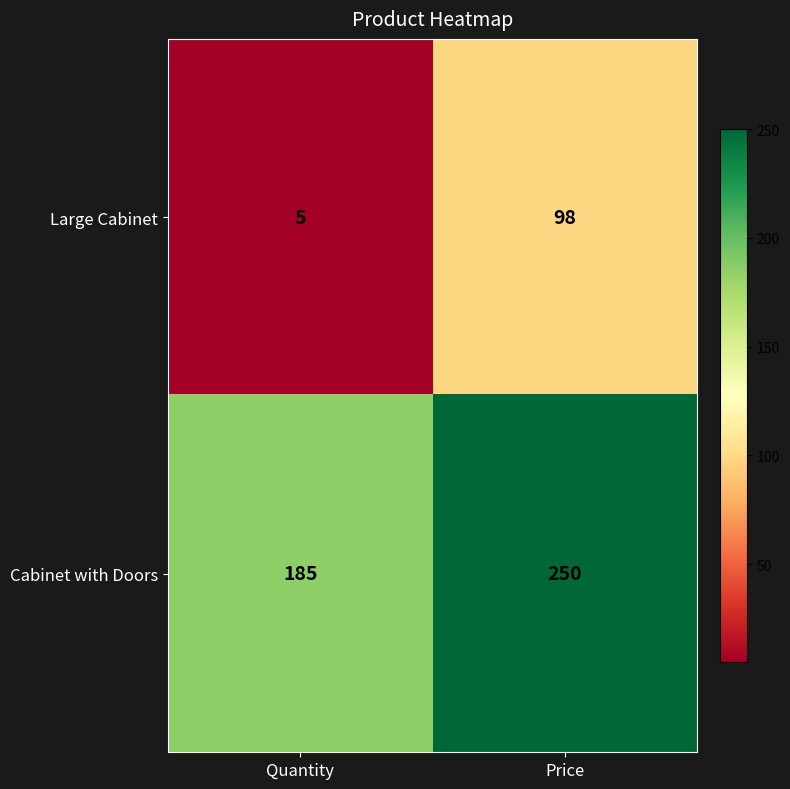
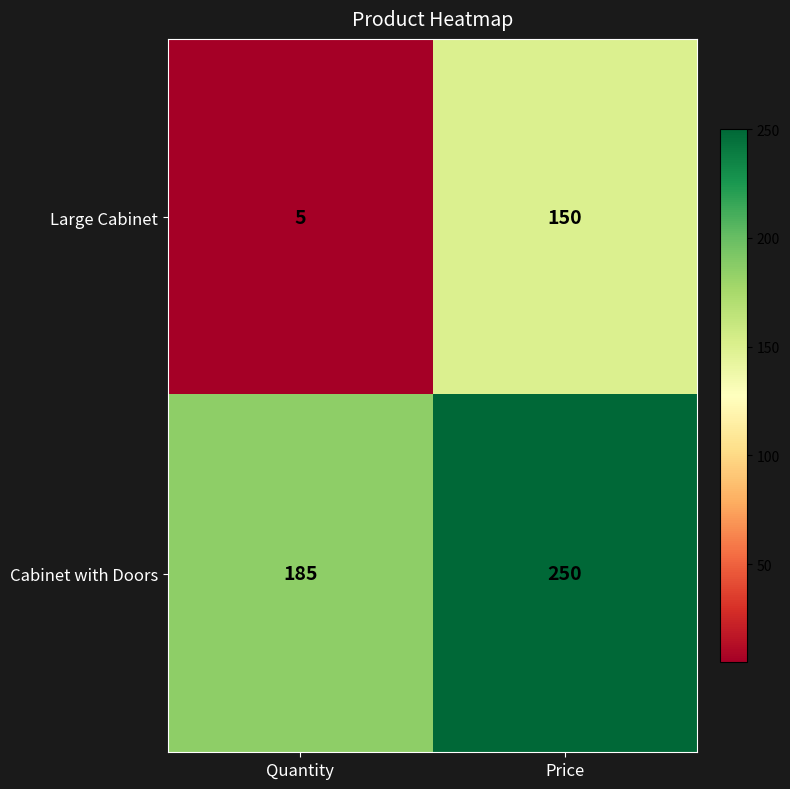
  {
    "Large Cabinet": {
      "Quantity": 5,
-     "Price": 98
+     "Price": 150
    },
    "Cabinet with Doors": {
      "Quantity": 185,
      "Price": 250
    }
  }
